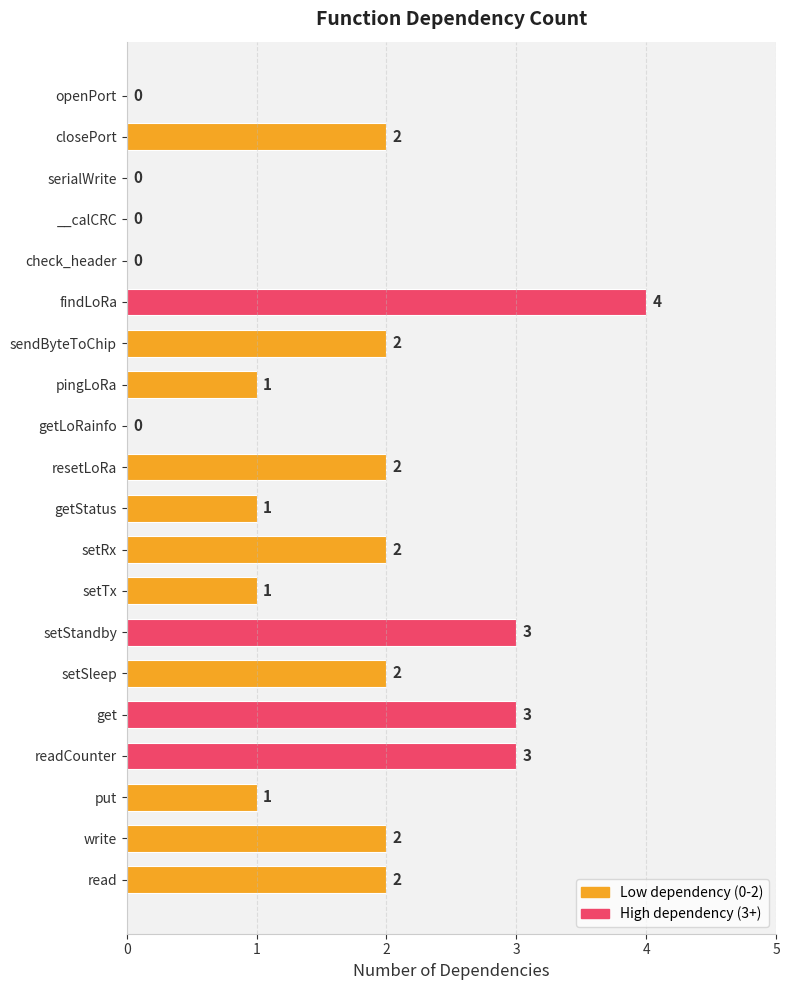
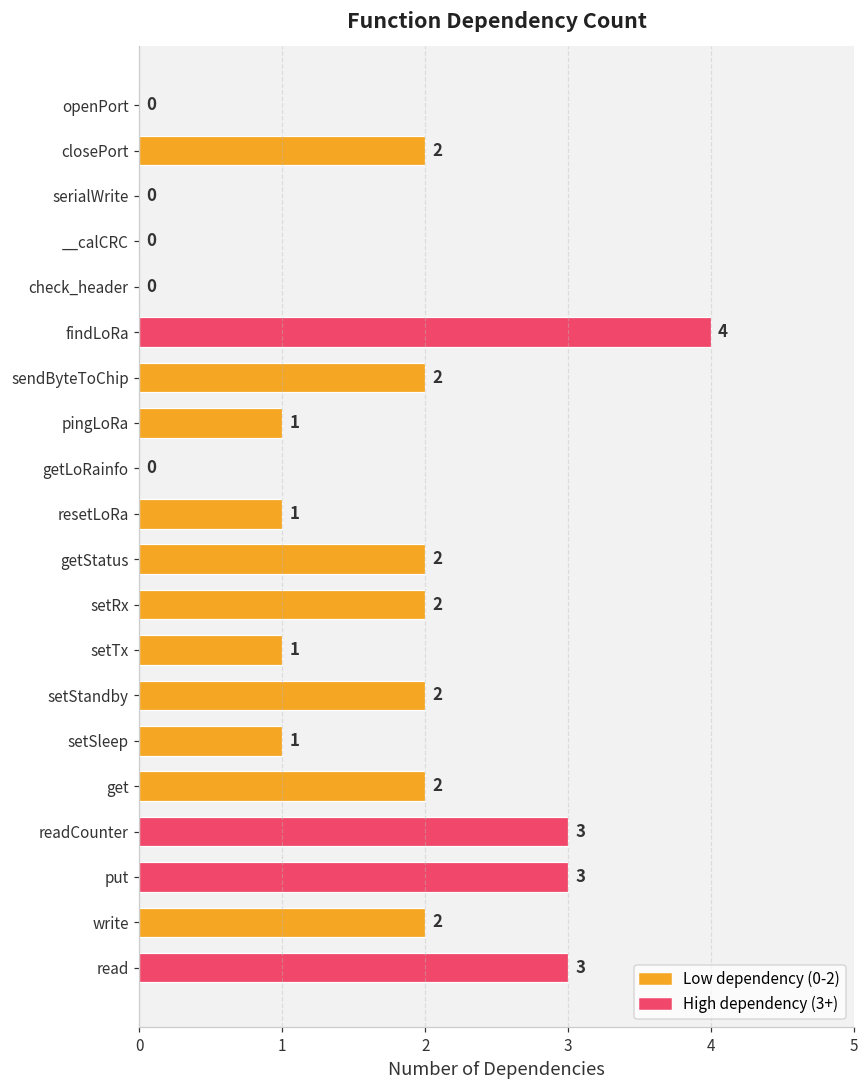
  {
    "openPort": 0,
    "closePort": 2,
    "serialWrite": 0,
    "__calCRC": 0,
    "check_header": 0,
    "findLoRa": 4,
    "sendByteToChip": 2,
    "pingLoRa": 1,
    "getLoRainfo": 0,
-   "resetLoRa": 2,
-   "getStatus": 1,
+   "resetLoRa": 1,
+   "getStatus": 2,
    "setRx": 2,
    "setTx": 1,
-   "setStandby": 3,
-   "setSleep": 2,
-   "get": 3,
+   "setStandby": 2,
+   "setSleep": 1,
+   "get": 2,
    "readCounter": 3,
-   "put": 1,
+   "put": 3,
    "write": 2,
-   "read": 2
+   "read": 3
  }
